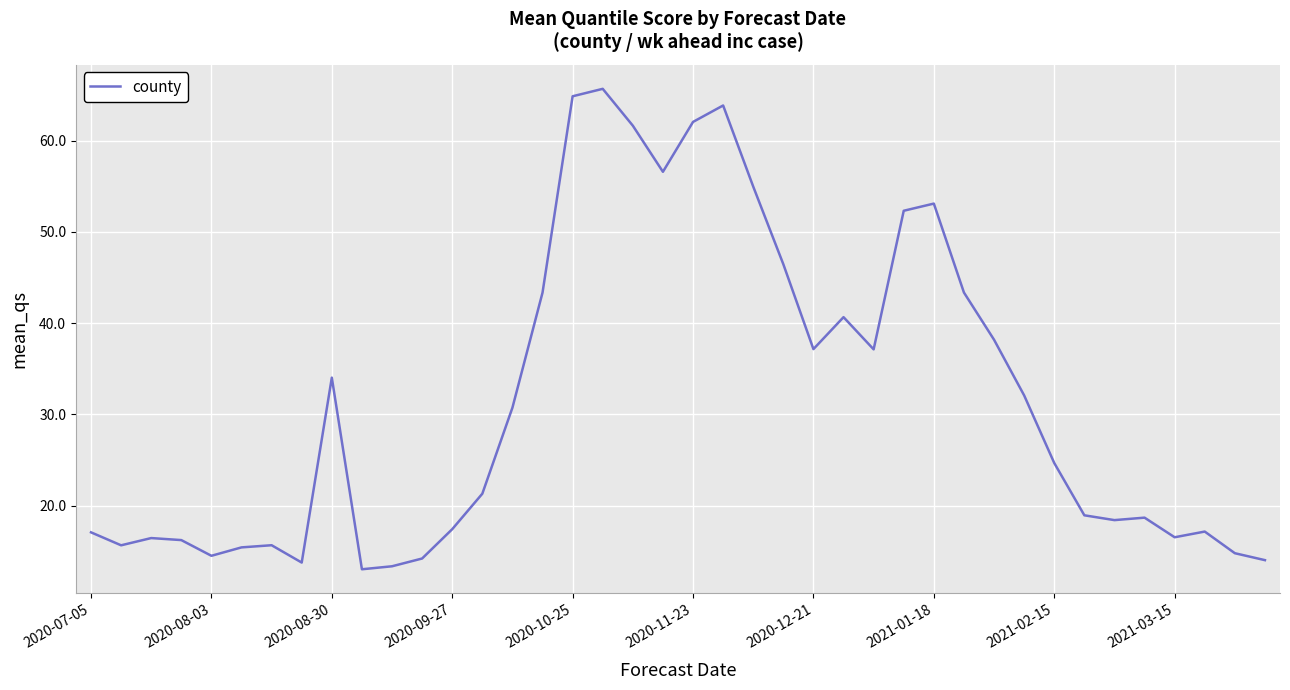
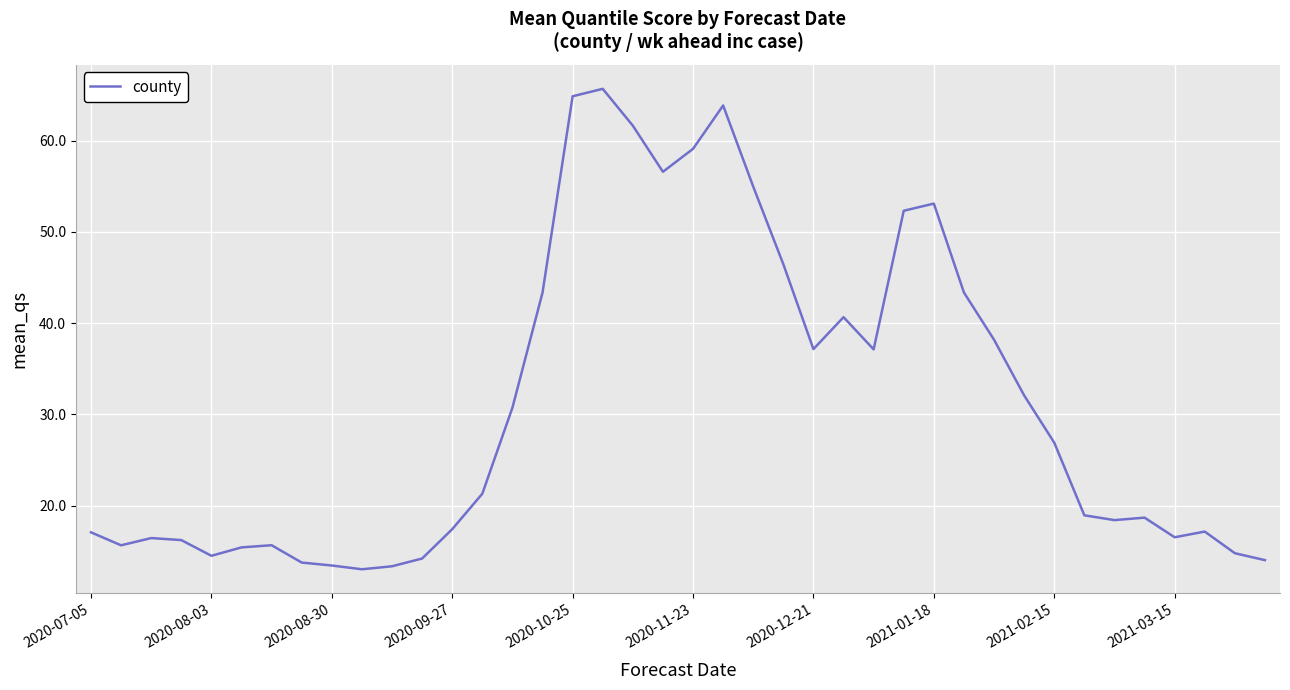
  {
    "2020-07-05": 17,
    "2020-08-03": 15,
-   "2020-08-30": 34,
+   "2020-08-30": 13,
    "2020-09-27": 17,
    "2020-10-25": 65,
-   "2020-11-23": 62,
+   "2020-11-23": 59,
    "2020-12-21": 37,
    "2021-01-18": 53,
-   "2021-02-15": 25,
+   "2021-02-15": 27,
    "2021-03-15": 17
  }
